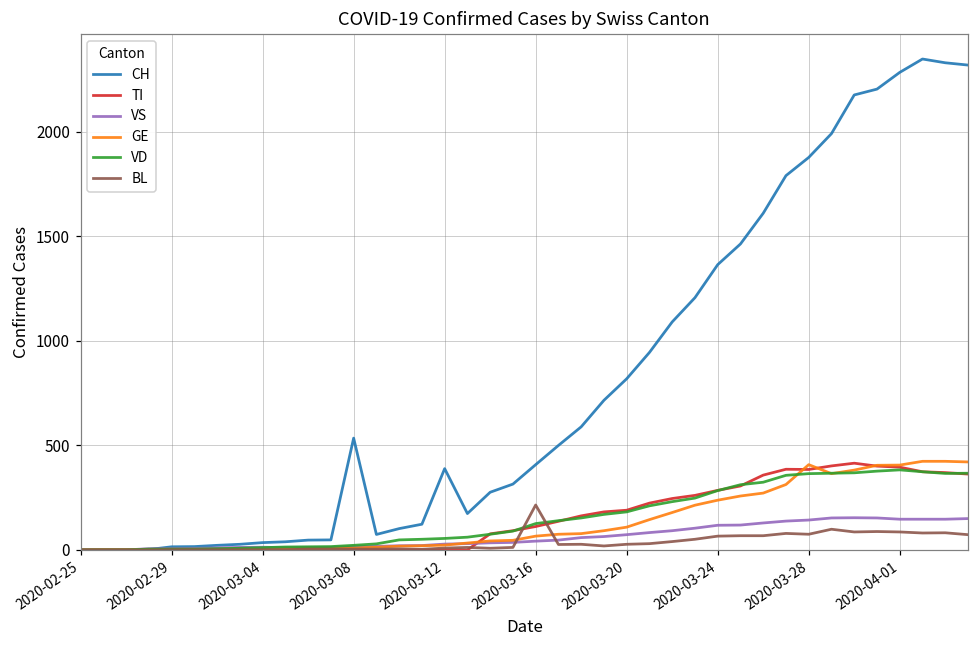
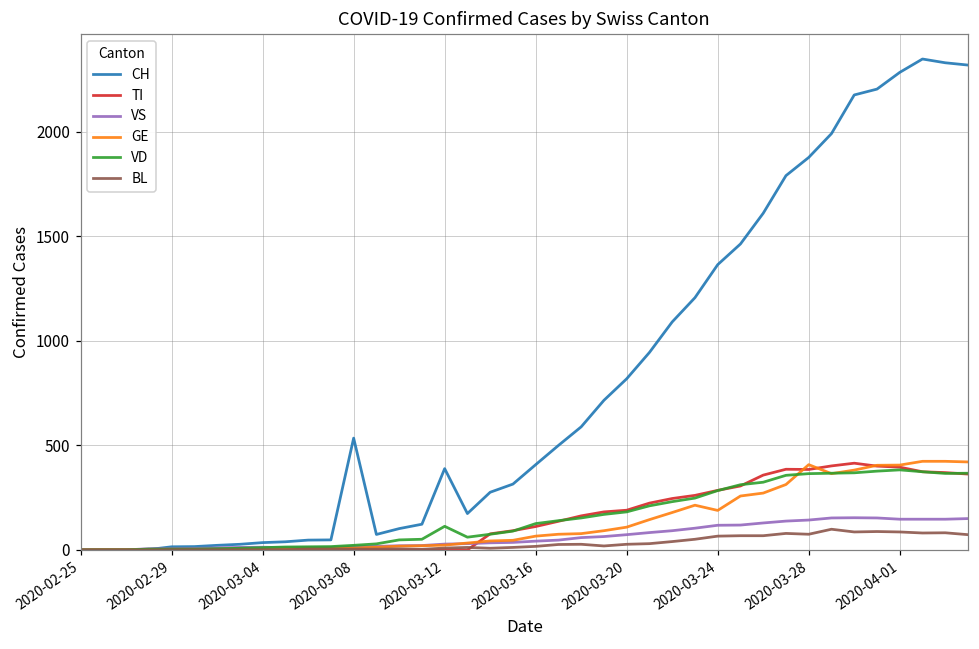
  {
    "CH": {
      "2020-03-04": 40,
      "2020-03-08": 540,
      "2020-03-12": 390,
      "2020-03-16": 410,
      "2020-03-20": 820,
      "2020-03-24": 1370,
      "2020-03-28": 1880,
      "2020-04-01": 2290
    },
    "TI": {
      "2020-03-16": 110,
      "2020-03-28": 390
    },
    "VS": {
      "2020-03-16": 40,
      "2020-03-20": 70,
      "2020-03-24": 120,
      "2020-03-28": 140,
      "2020-04-01": 150
    },
    "GE": {
      "2020-03-16": 70,
      "2020-03-20": 110,
-     "2020-03-24": 240,
+     "2020-03-24": 190,
      "2020-03-28": 410
    },
    "VD": {
-     "2020-03-12": 60,
+     "2020-03-12": 110,
      "2020-03-16": 130,
      "2020-03-28": 370
    },
    "BL": {
-     "2020-03-16": 220,
+     "2020-03-16": 20,
      "2020-03-20": 30,
      "2020-03-24": 70,
      "2020-03-28": 80,
      "2020-04-01": 90
    }
  }
